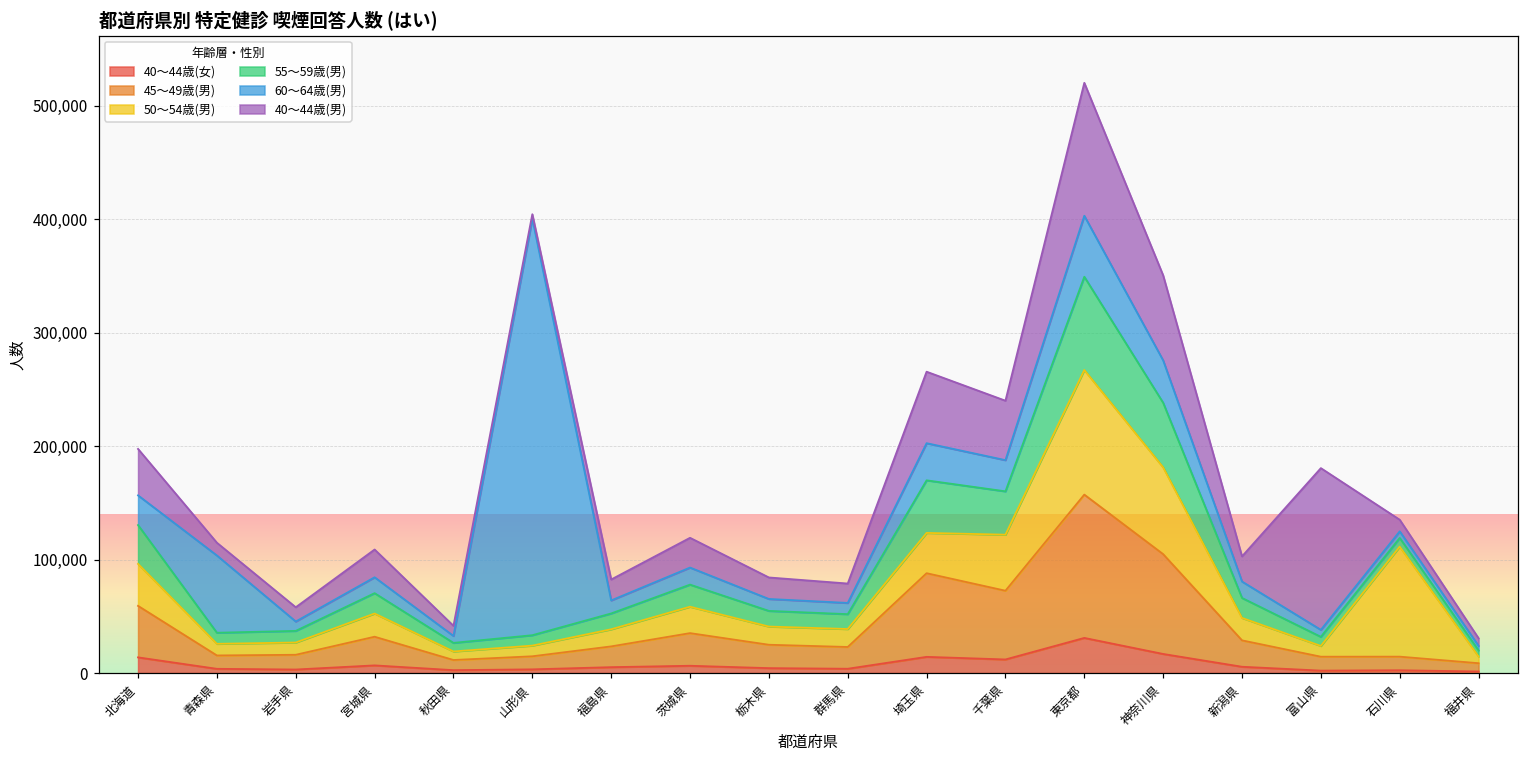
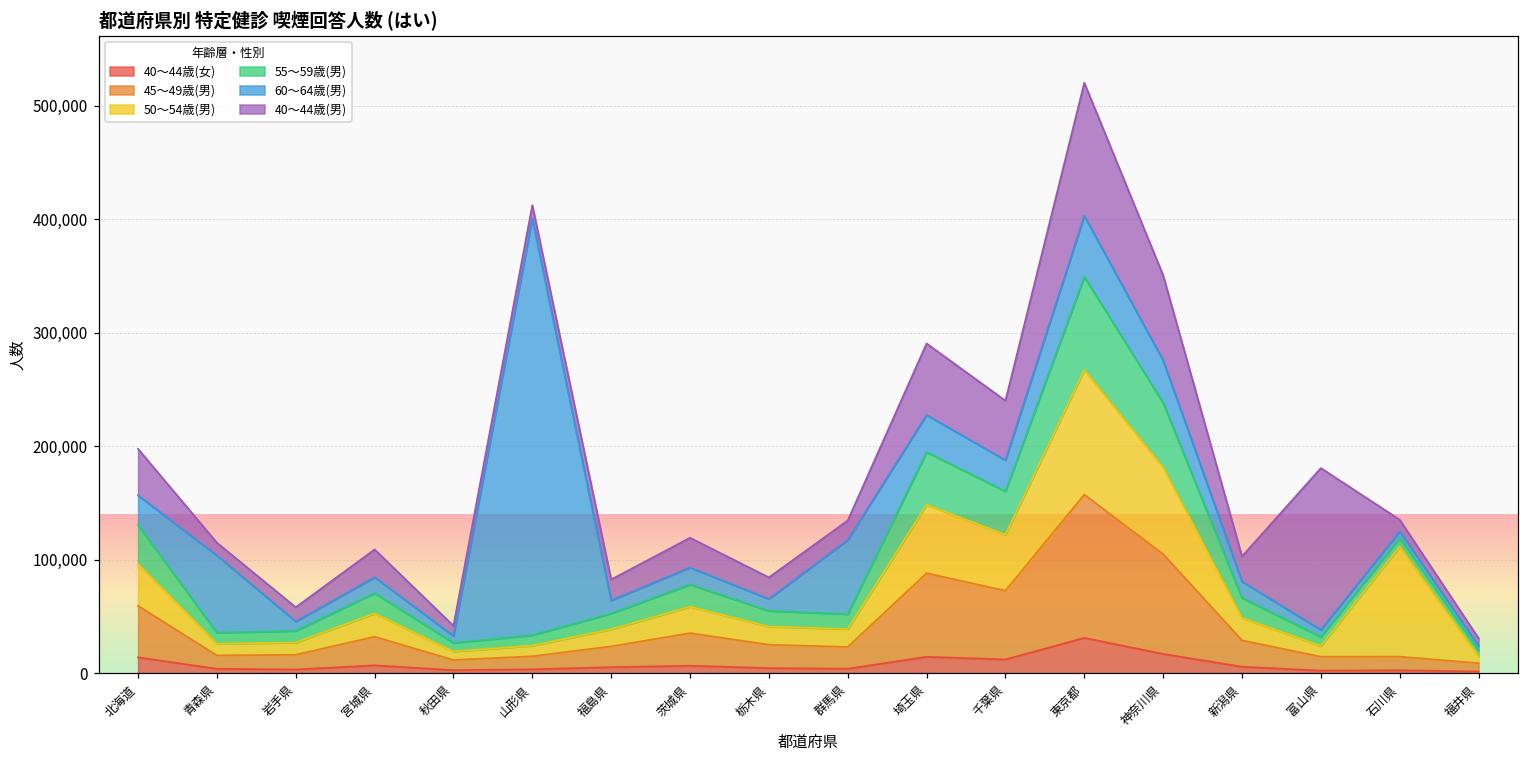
  {
    "50～54歳(男)": {
      "北海道": "37,000",
      "青森県": "10,000",
      "岩手県": "11,000",
      "宮城県": "20,000",
      "秋田県": "8,000",
      "山形県": "9,000",
      "福島県": "15,000",
      "茨城県": "23,000",
      "栃木県": "16,000",
      "群馬県": "16,000",
-     "埼玉県": "36,000",
+     "埼玉県": "60,000",
      "千葉県": "49,000",
      "東京都": "110,000",
      "神奈川県": "77,000",
      "新潟県": "20,000",
      "富山県": "9,000",
      "石川県": "97,000",
      "福井県": "6,000"
    },
    "55～59歳(男)": {
      "北海道": "34,000",
      "青森県": "10,000",
      "岩手県": "10,000",
      "宮城県": "18,000",
      "秋田県": "8,000",
      "山形県": "9,000",
      "福島県": "14,000",
      "茨城県": "19,000",
      "栃木県": "14,000",
      "群馬県": "13,000",
      "埼玉県": "46,000",
      "千葉県": "38,000",
      "東京都": "82,000",
      "神奈川県": "57,000",
      "新潟県": "18,000",
      "富山県": "8,000",
      "石川県": "8,000",
      "福井県": "5,000"
    },
    "60～64歳(男)": {
      "北海道": "26,000",
      "青森県": "68,000",
      "岩手県": "8,000",
      "宮城県": "14,000",
      "秋田県": "6,000",
      "山形県": "367,000",
      "福島県": "11,000",
      "茨城県": "15,000",
      "栃木県": "11,000",
-     "群馬県": "10,000",
+     "群馬県": "65,000",
      "埼玉県": "33,000",
      "千葉県": "27,000",
      "東京都": "54,000",
      "神奈川県": "37,000",
      "新潟県": "14,000",
      "富山県": "6,000",
      "石川県": "6,000",
      "福井県": "4,000"
    },
    "40～44歳(男)": {
      "北海道": "41,000",
      "青森県": "11,000",
      "岩手県": "13,000",
      "宮城県": "24,000",
      "秋田県": "9,000",
-     "山形県": "4,000",
+     "山形県": "12,000",
      "福島県": "18,000",
      "茨城県": "26,000",
      "栃木県": "19,000",
      "群馬県": "17,000",
      "埼玉県": "63,000",
      "千葉県": "52,000",
      "東京都": "117,000",
      "神奈川県": "75,000",
      "新潟県": "22,000",
      "富山県": "143,000",
      "石川県": "10,000",
      "福井県": "7,000"
    }
  }
